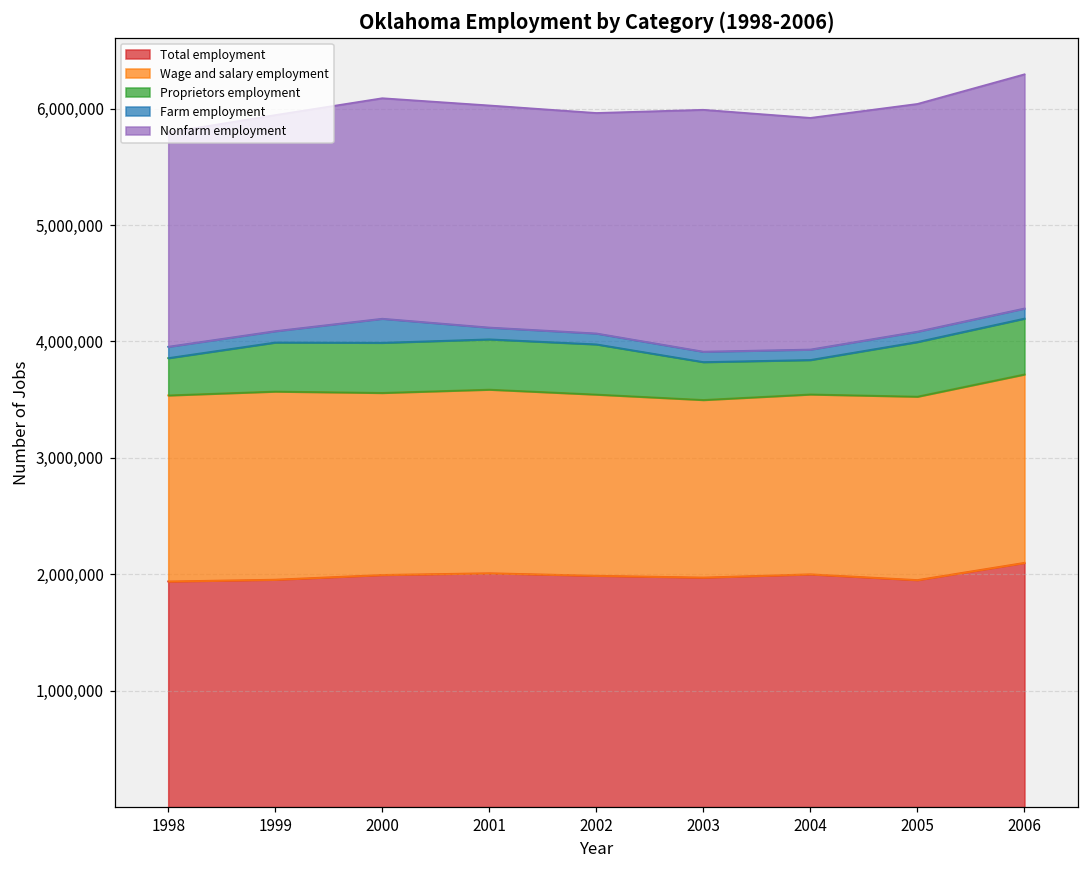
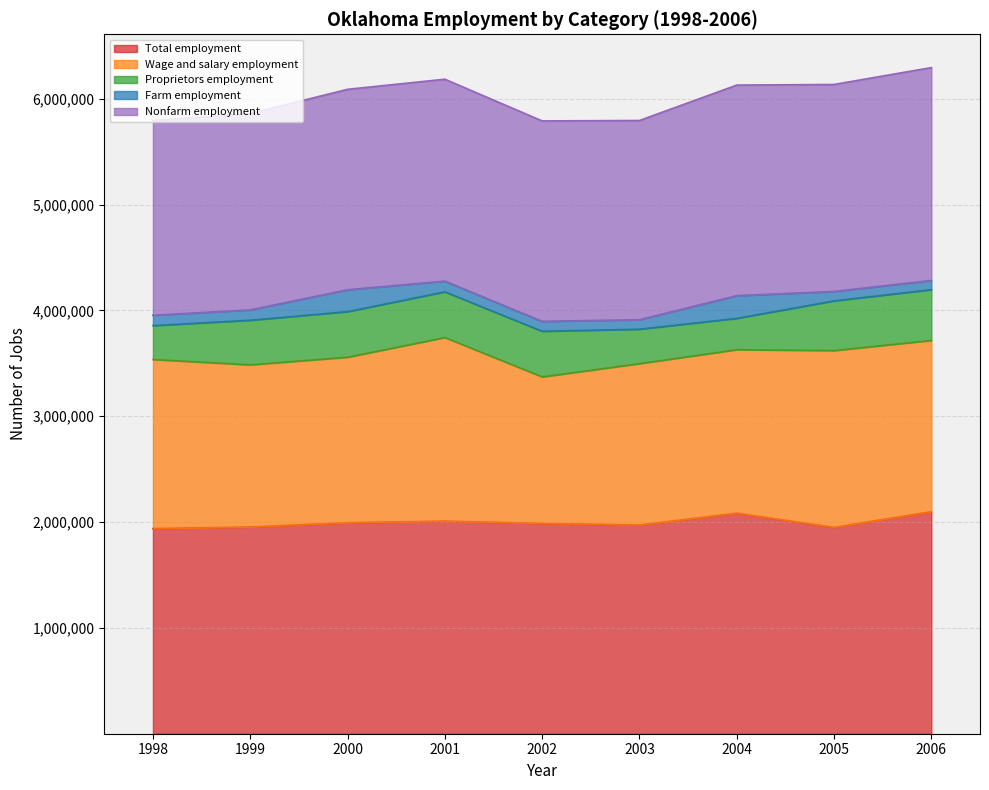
  {
    "Total employment": {
      "1998": "1,940,000",
      "1999": "1,950,000",
      "2000": "1,990,000",
      "2001": "2,010,000",
      "2002": "1,990,000",
      "2003": "1,970,000",
-     "2004": "2,000,000",
+     "2004": "2,080,000",
      "2005": "1,950,000",
      "2006": "2,100,000"
    },
    "Wage and salary employment": {
      "1998": "1,600,000",
-     "1999": "1,620,000",
+     "1999": "1,530,000",
      "2000": "1,560,000",
-     "2001": "1,580,000",
-     "2002": "1,560,000",
+     "2001": "1,740,000",
+     "2002": "1,380,000",
      "2003": "1,530,000",
      "2004": "1,550,000",
-     "2005": "1,580,000",
+     "2005": "1,670,000",
      "2006": "1,620,000"
    },
    "Proprietors employment": {
      "1998": "320,000",
      "1999": "420,000",
      "2000": "430,000",
      "2001": "430,000",
      "2002": "430,000",
      "2003": "330,000",
      "2004": "300,000",
      "2005": "470,000",
      "2006": "480,000"
    },
    "Farm employment": {
      "1998": "100,000",
      "1999": "100,000",
      "2000": "210,000",
      "2001": "100,000",
      "2002": "90,000",
      "2003": "90,000",
-     "2004": "90,000",
+     "2004": "210,000",
      "2005": "90,000",
      "2006": "90,000"
    },
    "Nonfarm employment": {
      "2000": "1,890,000",
      "2001": "1,910,000",
      "2002": "1,890,000",
-     "2003": "2,080,000",
+     "2003": "1,880,000",
      "2004": "1,990,000",
      "2005": "1,960,000",
      "2006": "2,010,000"
    }
  }
